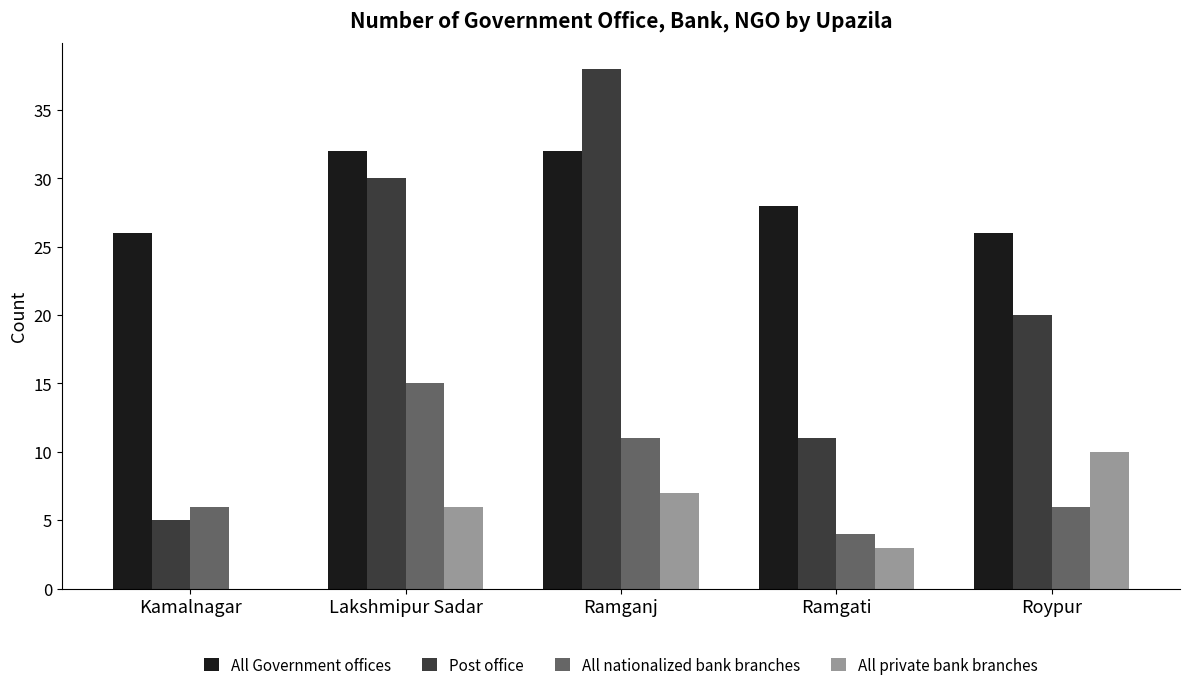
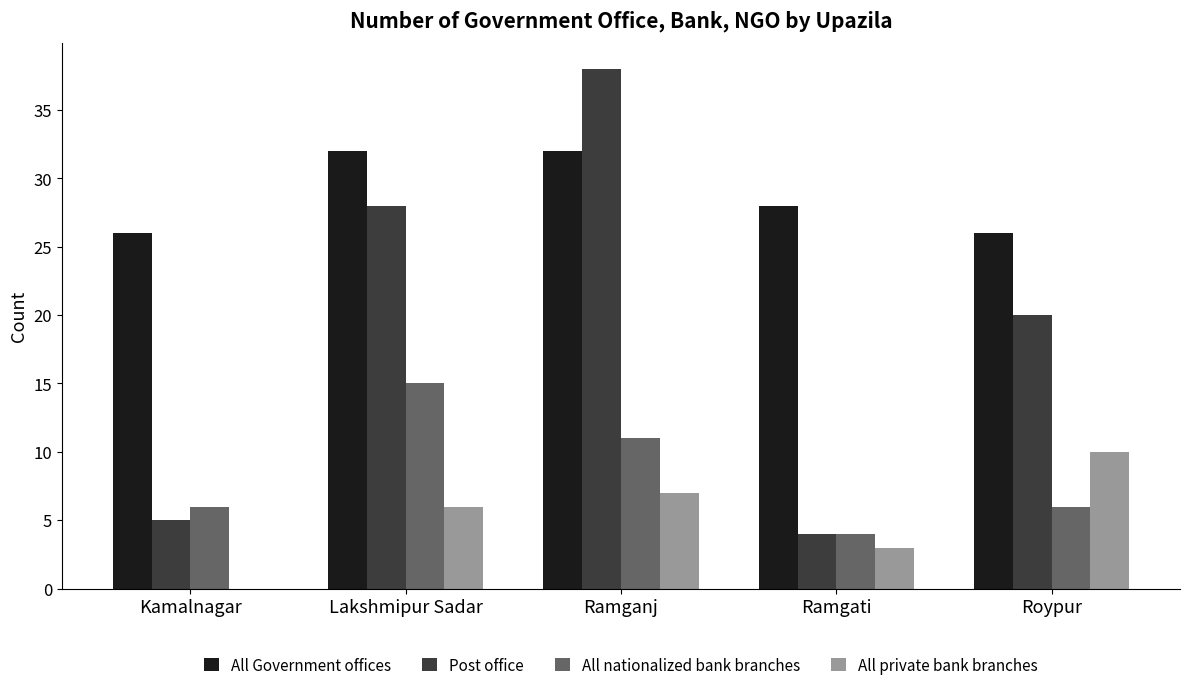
  {
    "All Government offices": {
      "Kamalnagar": 26,
      "Lakshmipur Sadar": 32,
      "Ramganj": 32,
      "Ramgati": 28,
      "Roypur": 26
    },
    "Post office": {
      "Kamalnagar": 5,
-     "Lakshmipur Sadar": 30,
+     "Lakshmipur Sadar": 28,
      "Ramganj": 38,
-     "Ramgati": 11,
+     "Ramgati": 4,
      "Roypur": 20
    },
    "All nationalized bank branches": {
      "Kamalnagar": 6,
      "Lakshmipur Sadar": 15,
      "Ramganj": 11,
      "Ramgati": 4,
      "Roypur": 6
    },
    "All private bank branches": {
      "Kamalnagar": 0,
      "Lakshmipur Sadar": 6,
      "Ramganj": 7,
      "Ramgati": 3,
      "Roypur": 10
    }
  }
